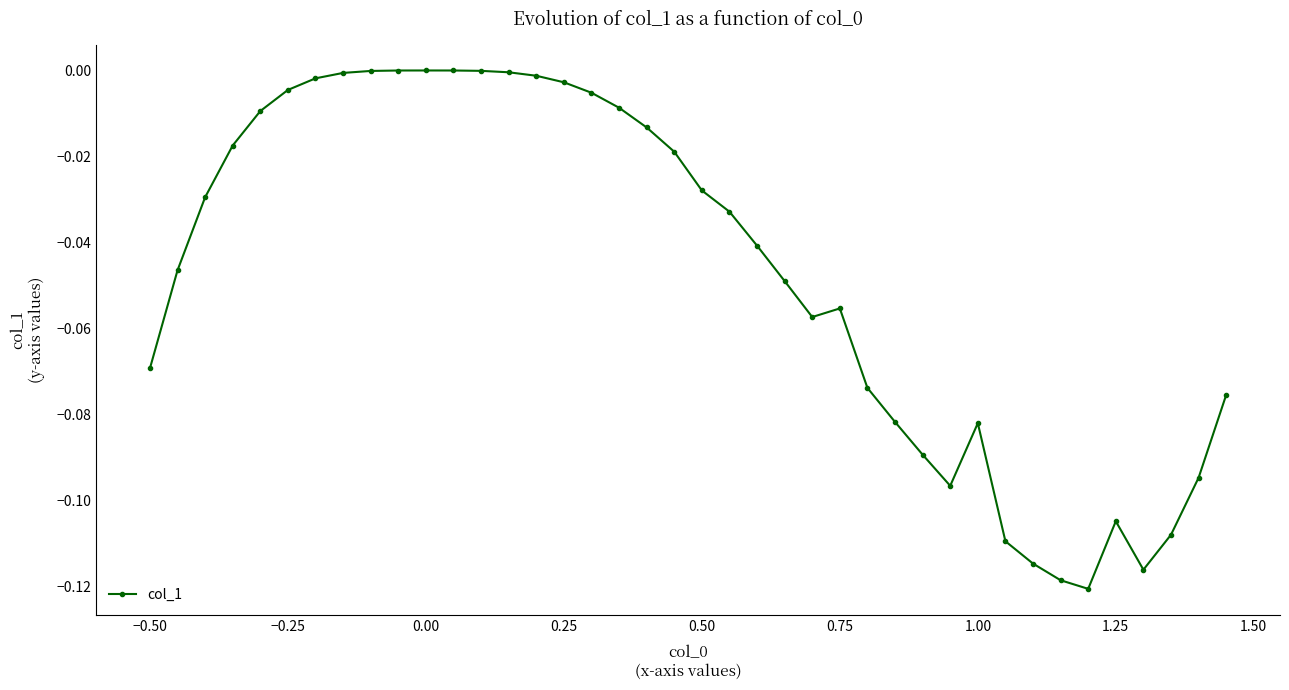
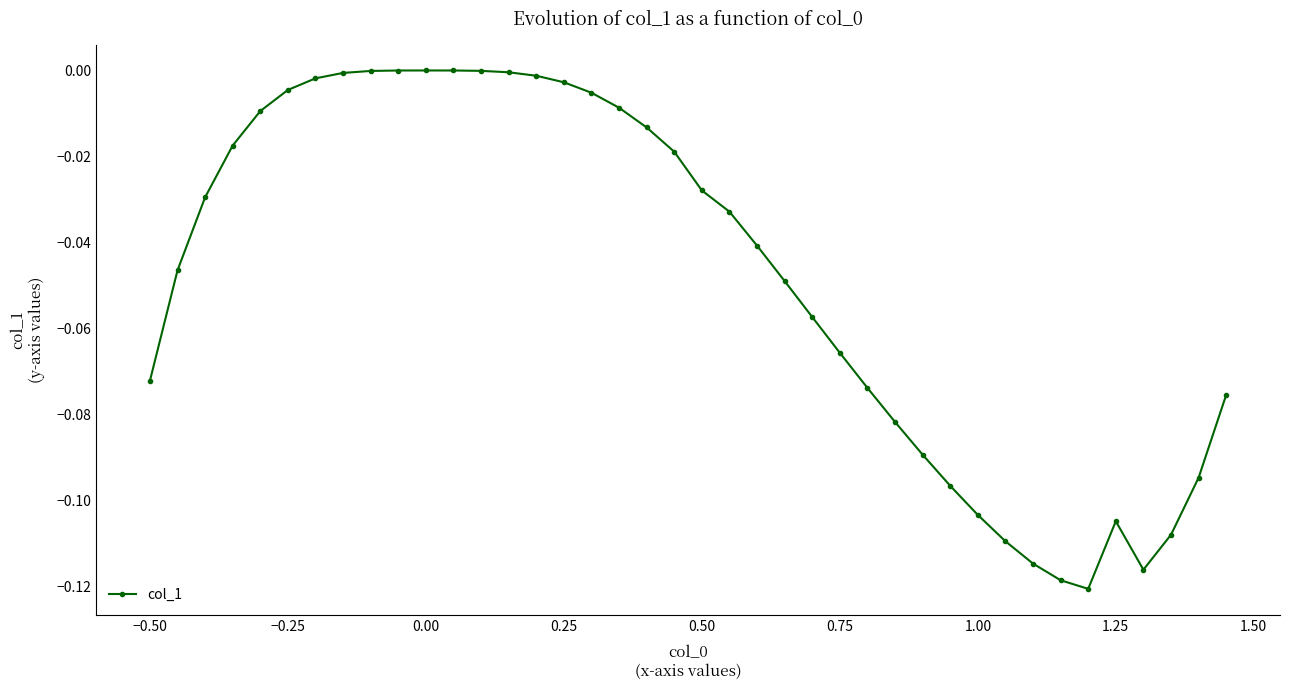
  {
-   "−0.50": -0.069,
+   "−0.50": -0.072,
    "−0.25": -0.005,
    "0.00": 0.000,
    "0.25": -0.003,
    "0.50": -0.028,
-   "0.75": -0.055,
-   "1.00": -0.082,
+   "0.75": -0.066,
+   "1.00": -0.103,
    "1.25": -0.105
  }
